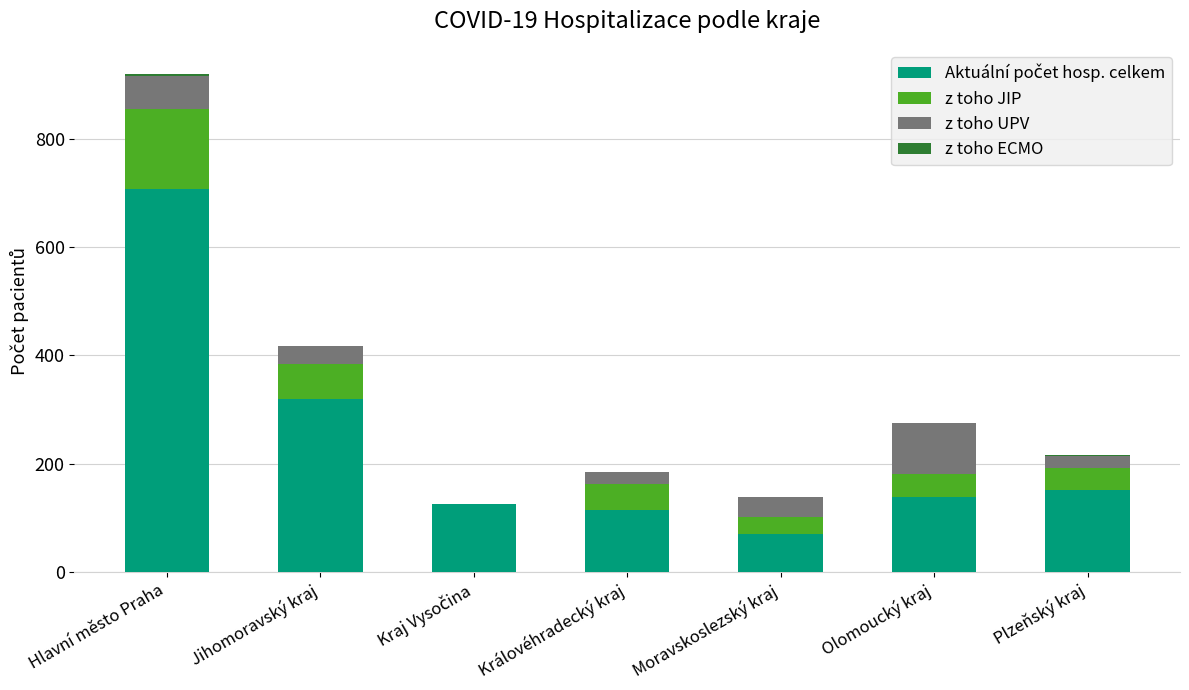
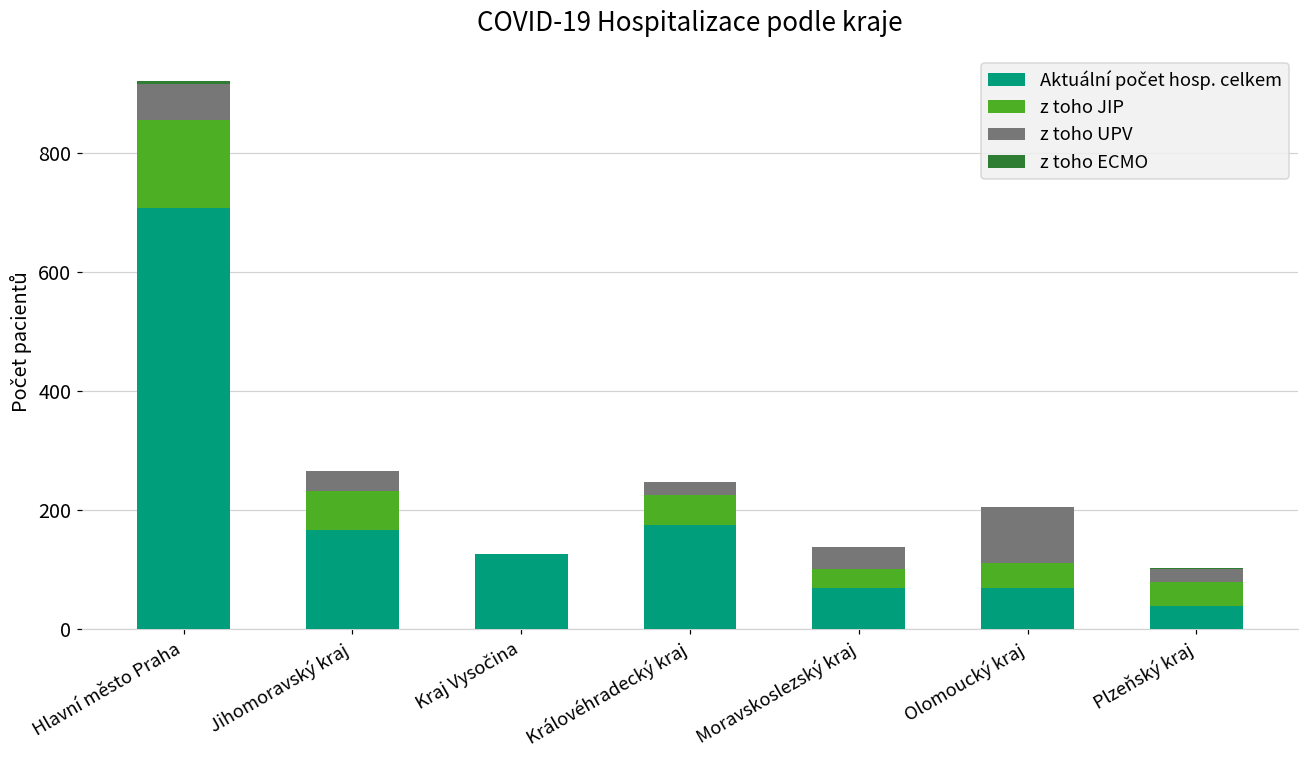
  {
    "Aktuální počet hosp. celkem": {
      "Hlavní město Praha": 710,
-     "Jihomoravský kraj": 320,
+     "Jihomoravský kraj": 170,
      "Kraj Vysočina": 130,
-     "Královéhradecký kraj": 110,
+     "Královéhradecký kraj": 180,
      "Moravskoslezský kraj": 70,
-     "Olomoucký kraj": 140,
-     "Plzeňský kraj": 150
+     "Olomoucký kraj": 70,
+     "Plzeňský kraj": 40
    },
    "z toho UPV": {
      "Hlavní město Praha": 60,
      "Jihomoravský kraj": 30,
      "Kraj Vysočina": 0,
      "Královéhradecký kraj": 20,
      "Moravskoslezský kraj": 40,
      "Olomoucký kraj": 90,
      "Plzeňský kraj": 20
    }
  }
